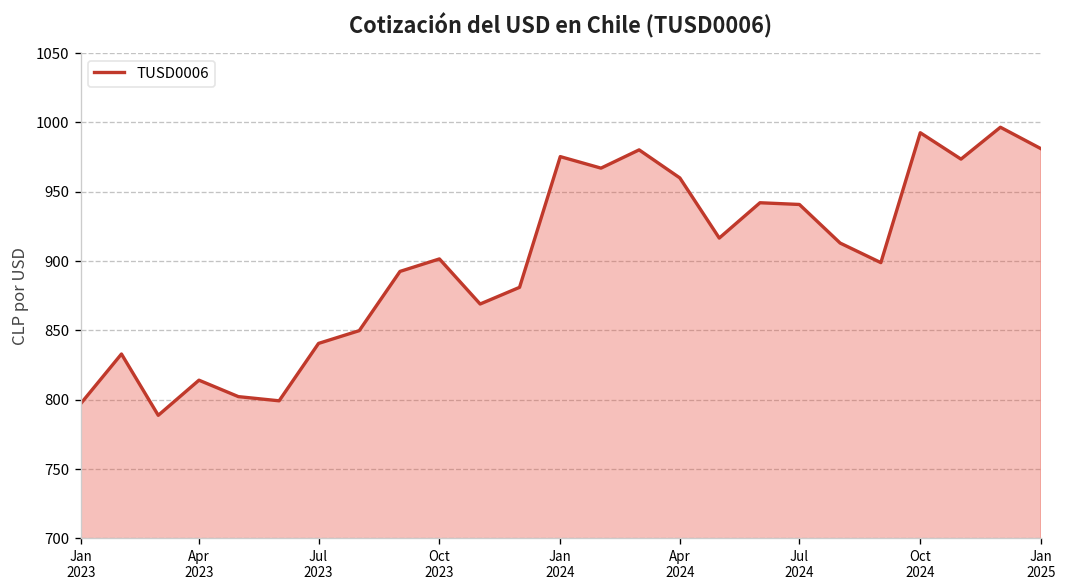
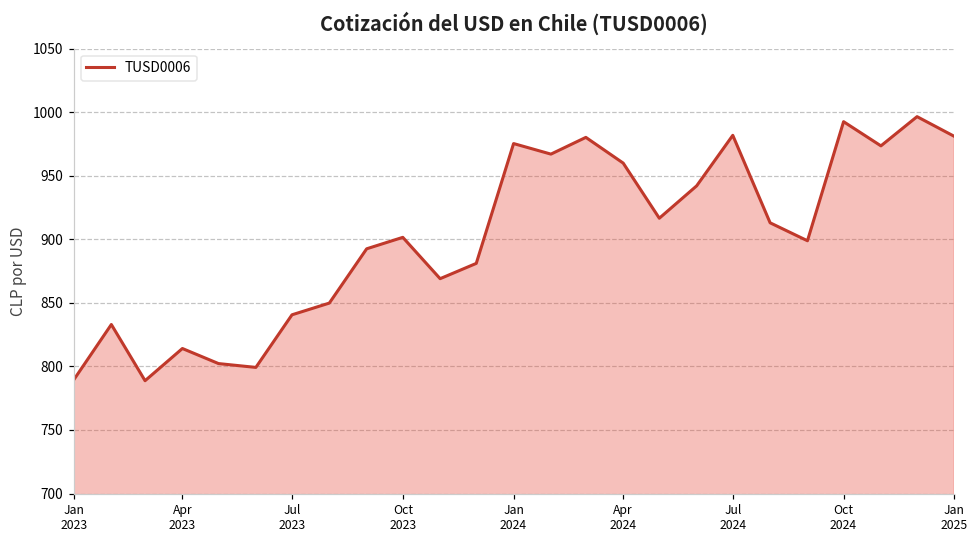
  {
-   "Jan 2023": 797,
+   "Jan 2023": 790,
    "Apr 2023": 814,
    "Jul 2023": 841,
    "Oct 2023": 902,
    "Jan 2024": 975,
    "Apr 2024": 960,
-   "Jul 2024": 941,
+   "Jul 2024": 982,
    "Oct 2024": 993,
    "Jan 2025": 981
  }
